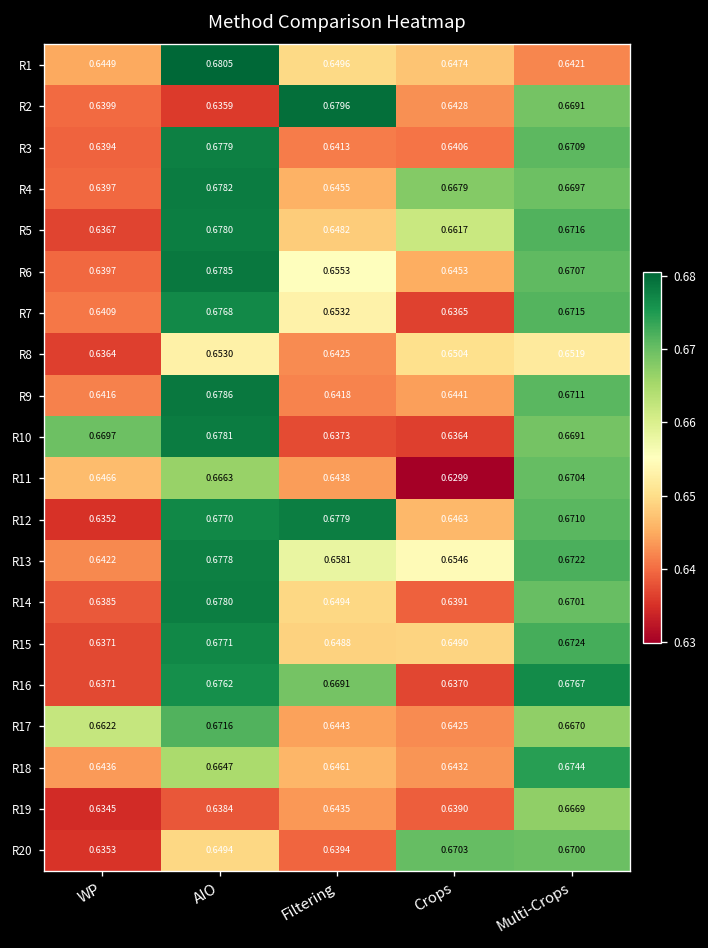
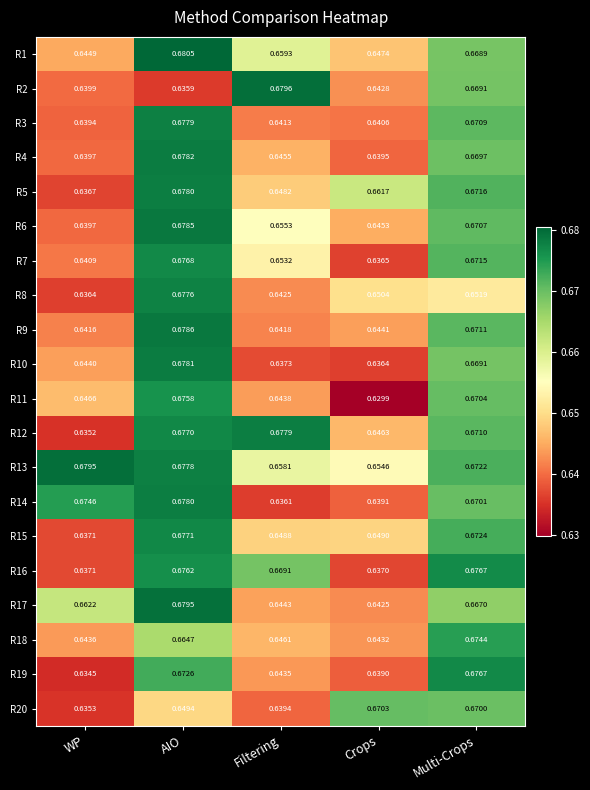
  {
    "R1": {
      "WP": 0.6449,
      "AIO": 0.6805,
-     "Filtering": 0.6496,
+     "Filtering": 0.6593,
      "Crops": 0.6474,
-     "Multi-Crops": 0.6421
+     "Multi-Crops": 0.6689
    },
    "R2": {
      "WP": 0.6399,
      "AIO": 0.6359,
      "Filtering": 0.6796,
      "Crops": 0.6428,
      "Multi-Crops": 0.6691
    },
    "R3": {
      "WP": 0.6394,
      "AIO": 0.6779,
      "Filtering": 0.6413,
      "Crops": 0.6406,
      "Multi-Crops": 0.6709
    },
    "R4": {
      "WP": 0.6397,
      "AIO": 0.6782,
      "Filtering": 0.6455,
-     "Crops": 0.6679,
+     "Crops": 0.6395,
      "Multi-Crops": 0.6697
    },
    "R5": {
      "WP": 0.6367,
      "AIO": 0.6780,
      "Filtering": 0.6482,
      "Crops": 0.6617,
      "Multi-Crops": 0.6716
    },
    "R6": {
      "WP": 0.6397,
      "AIO": 0.6785,
      "Filtering": 0.6553,
      "Crops": 0.6453,
      "Multi-Crops": 0.6707
    },
    "R7": {
      "WP": 0.6409,
      "AIO": 0.6768,
      "Filtering": 0.6532,
      "Crops": 0.6365,
      "Multi-Crops": 0.6715
    },
    "R8": {
      "WP": 0.6364,
-     "AIO": 0.6530,
+     "AIO": 0.6776,
      "Filtering": 0.6425,
      "Crops": 0.6504,
      "Multi-Crops": 0.6519
    },
    "R9": {
      "WP": 0.6416,
      "AIO": 0.6786,
      "Filtering": 0.6418,
      "Crops": 0.6441,
      "Multi-Crops": 0.6711
    },
    "R10": {
-     "WP": 0.6697,
+     "WP": 0.6440,
      "AIO": 0.6781,
      "Filtering": 0.6373,
      "Crops": 0.6364,
      "Multi-Crops": 0.6691
    },
    "R11": {
      "WP": 0.6466,
-     "AIO": 0.6663,
+     "AIO": 0.6758,
      "Filtering": 0.6438,
      "Crops": 0.6299,
      "Multi-Crops": 0.6704
    },
    "R12": {
      "WP": 0.6352,
      "AIO": 0.6770,
      "Filtering": 0.6779,
      "Crops": 0.6463,
      "Multi-Crops": 0.6710
    },
    "R13": {
-     "WP": 0.6422,
+     "WP": 0.6795,
      "AIO": 0.6778,
      "Filtering": 0.6581,
      "Crops": 0.6546,
      "Multi-Crops": 0.6722
    },
    "R14": {
-     "WP": 0.6385,
+     "WP": 0.6746,
      "AIO": 0.6780,
-     "Filtering": 0.6494,
+     "Filtering": 0.6361,
      "Crops": 0.6391,
      "Multi-Crops": 0.6701
    },
    "R15": {
      "WP": 0.6371,
      "AIO": 0.6771,
      "Filtering": 0.6488,
      "Crops": 0.6490,
      "Multi-Crops": 0.6724
    },
    "R16": {
      "WP": 0.6371,
      "AIO": 0.6762,
      "Filtering": 0.6691,
      "Crops": 0.6370,
      "Multi-Crops": 0.6767
    },
    "R17": {
      "WP": 0.6622,
-     "AIO": 0.6716,
+     "AIO": 0.6795,
      "Filtering": 0.6443,
      "Crops": 0.6425,
      "Multi-Crops": 0.6670
    },
    "R18": {
      "WP": 0.6436,
      "AIO": 0.6647,
      "Filtering": 0.6461,
      "Crops": 0.6432,
      "Multi-Crops": 0.6744
    },
    "R19": {
      "WP": 0.6345,
-     "AIO": 0.6384,
+     "AIO": 0.6726,
      "Filtering": 0.6435,
      "Crops": 0.6390,
-     "Multi-Crops": 0.6669
+     "Multi-Crops": 0.6767
    },
    "R20": {
      "WP": 0.6353,
      "AIO": 0.6494,
      "Filtering": 0.6394,
      "Crops": 0.6703,
      "Multi-Crops": 0.6700
    }
  }
